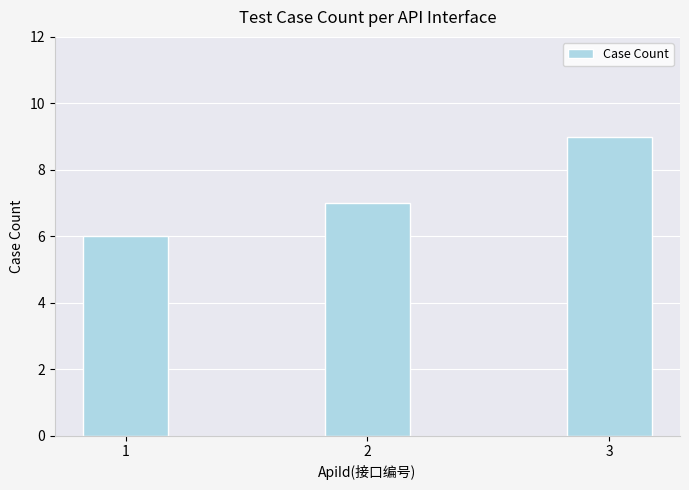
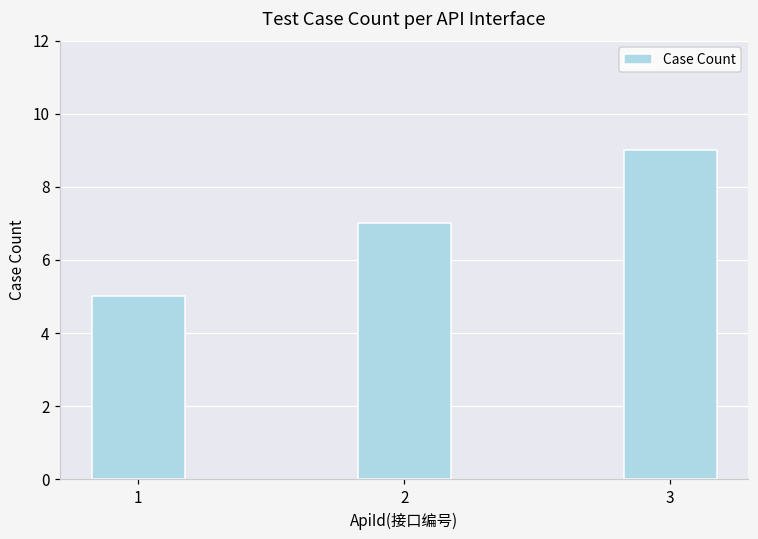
  {
-   "1": 6,
+   "1": 5,
    "2": 7,
    "3": 9
  }
